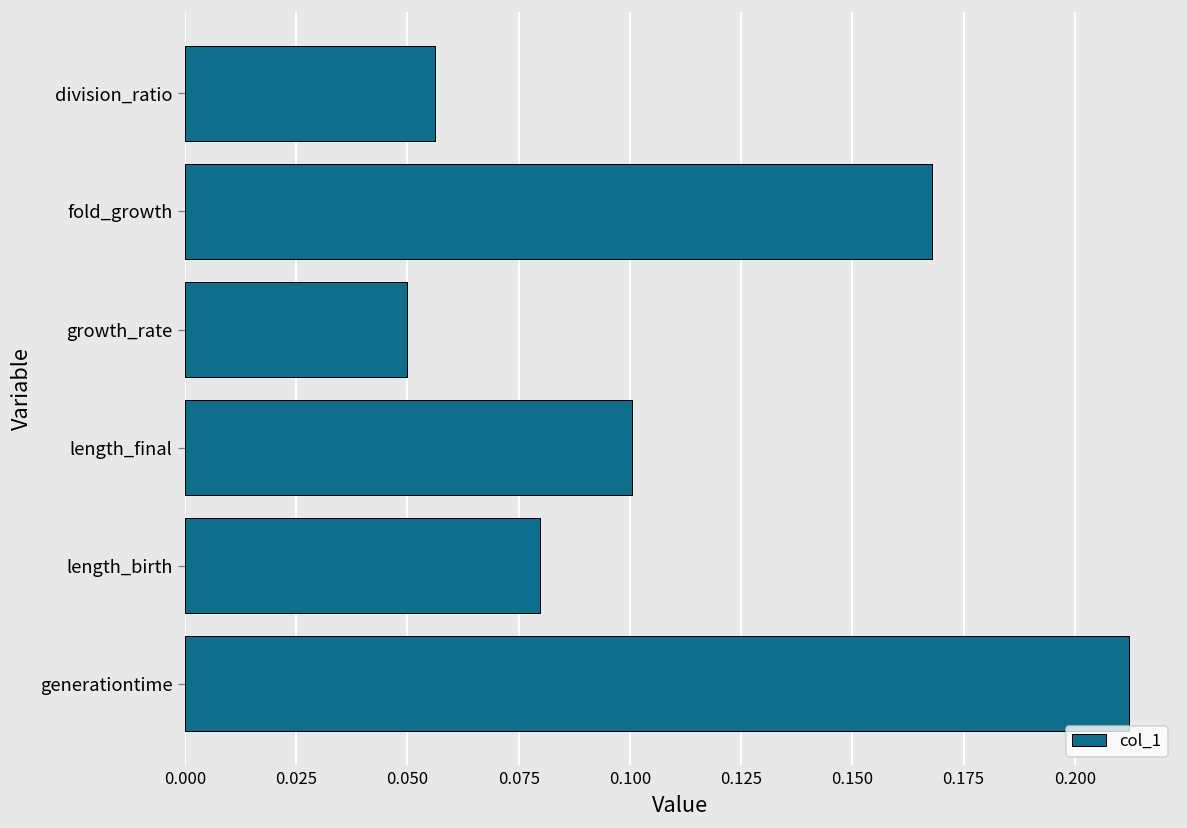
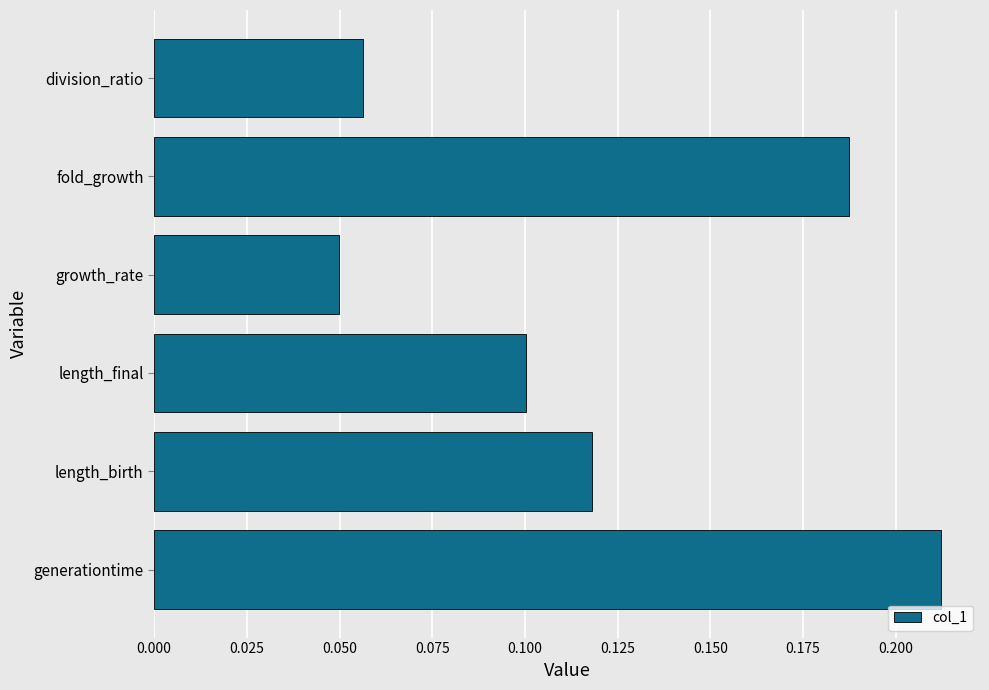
  {
    "division_ratio": 0.056,
-   "fold_growth": 0.168,
+   "fold_growth": 0.187,
    "growth_rate": 0.050,
    "length_final": 0.100,
-   "length_birth": 0.080,
+   "length_birth": 0.118,
    "generationtime": 0.212
  }
